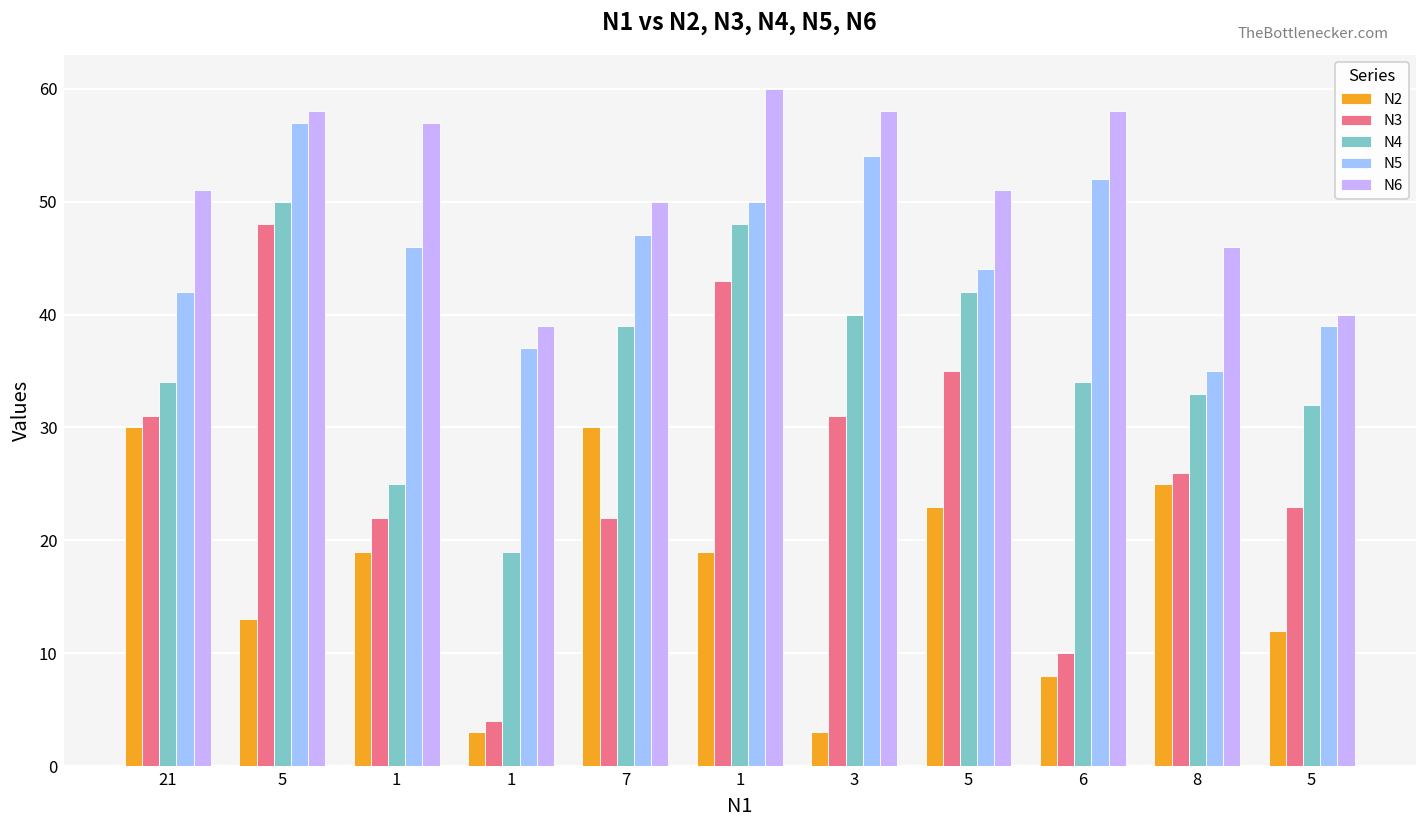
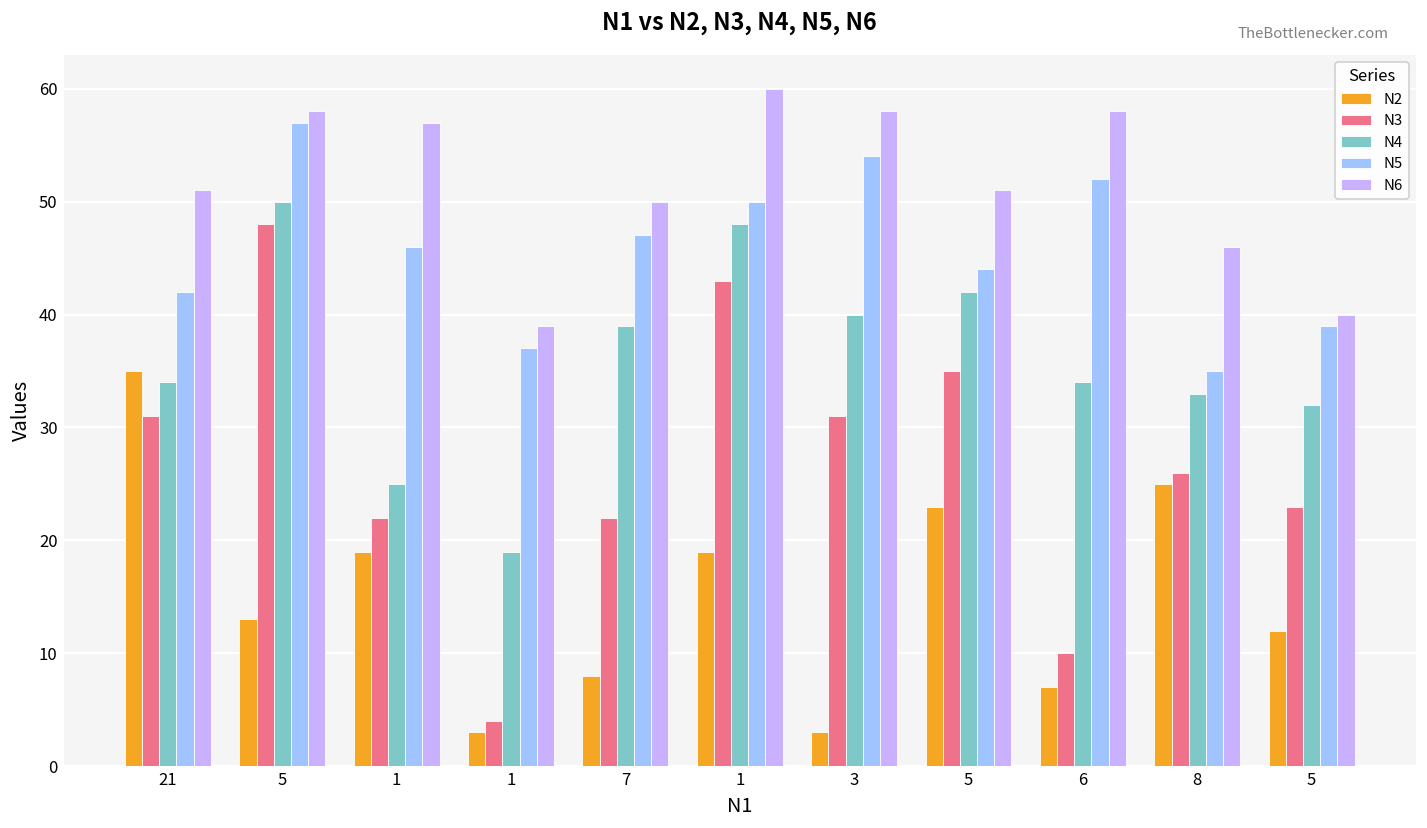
  {
    "N2": {
-     "21": 30,
-     "7": 30,
+     "21": 35,
+     "7": 8,
      "3": 3,
-     "6": 8,
+     "6": 7,
      "8": 25
    },
    "N3": {
      "21": 31,
      "7": 22,
      "3": 31,
      "6": 10,
      "8": 26
    },
    "N4": {
      "21": 34,
      "7": 39,
      "3": 40,
      "6": 34,
      "8": 33
    }
  }
